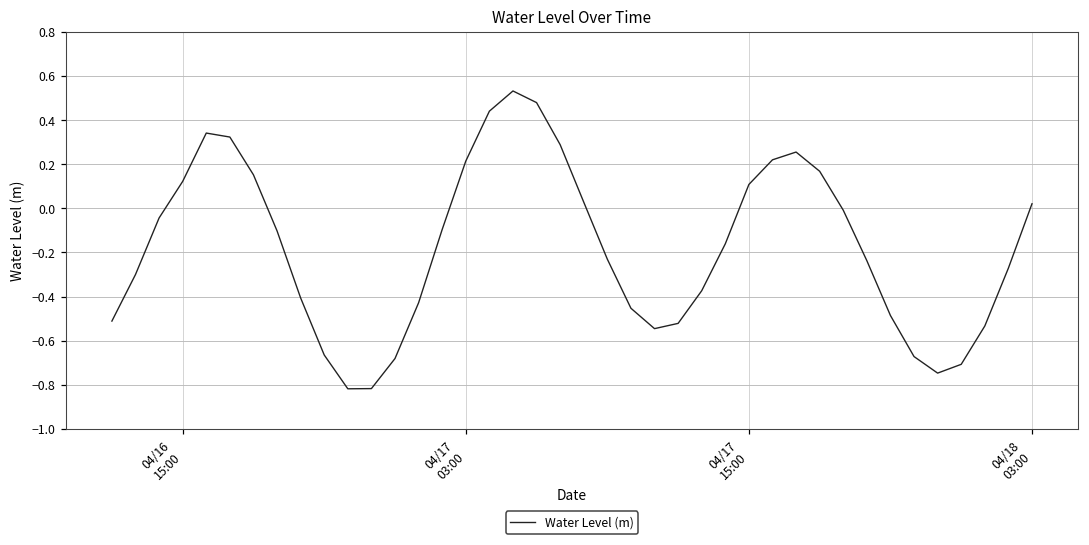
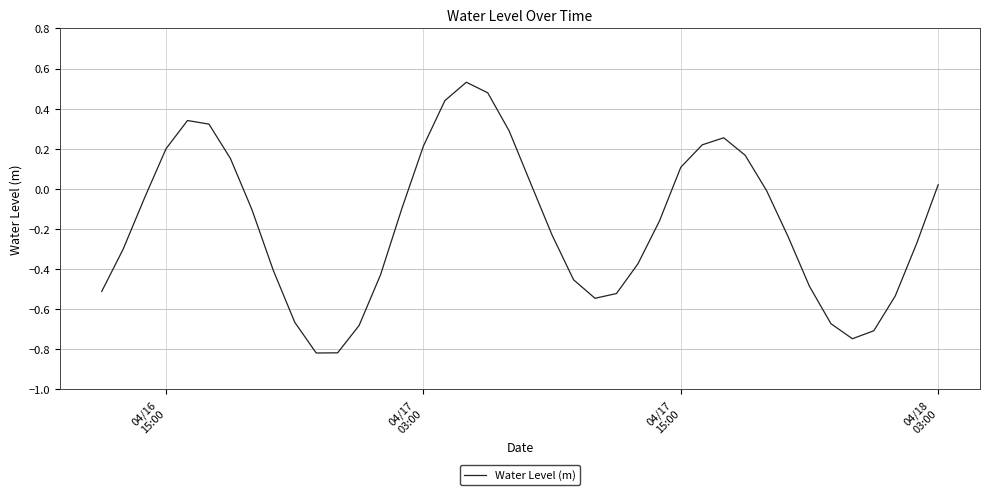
  {
-   "04/16 15:00": 0.12,
+   "04/16 15:00": 0.20,
    "04/17 03:00": 0.21,
    "04/17 15:00": 0.11,
    "04/18 03:00": 0.02
  }
